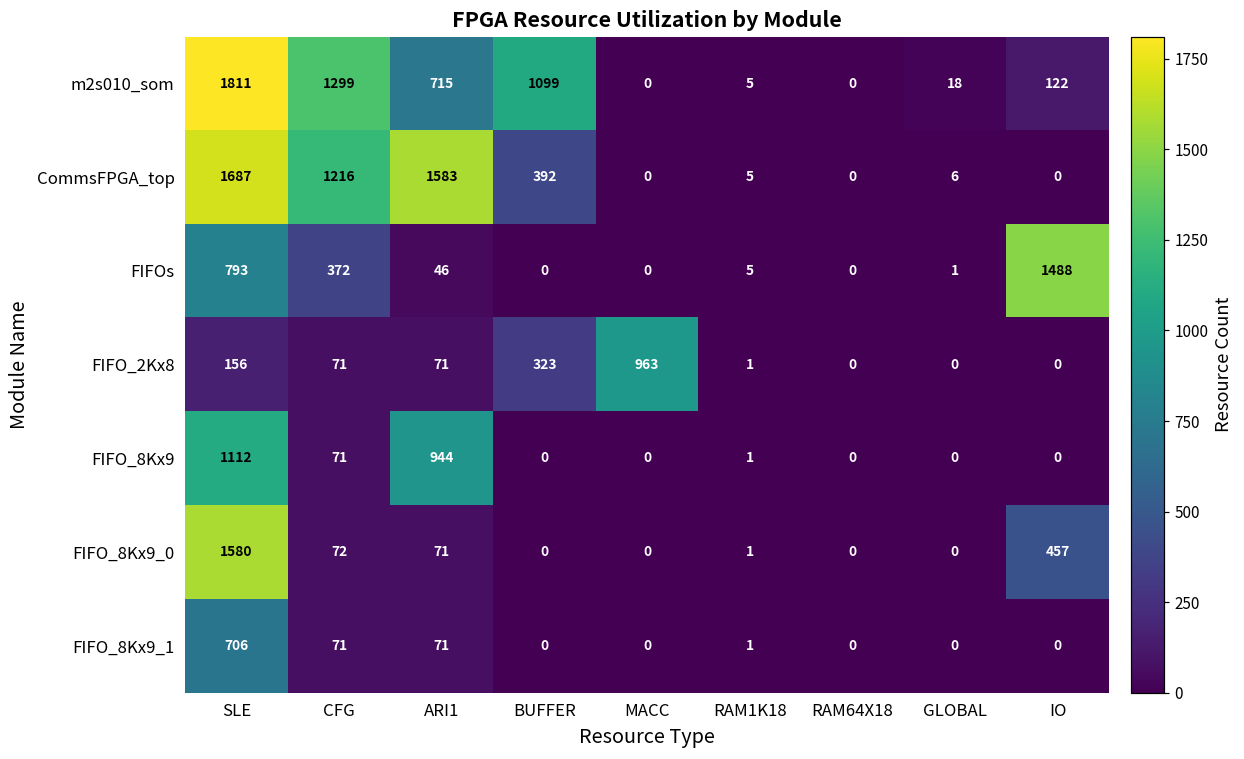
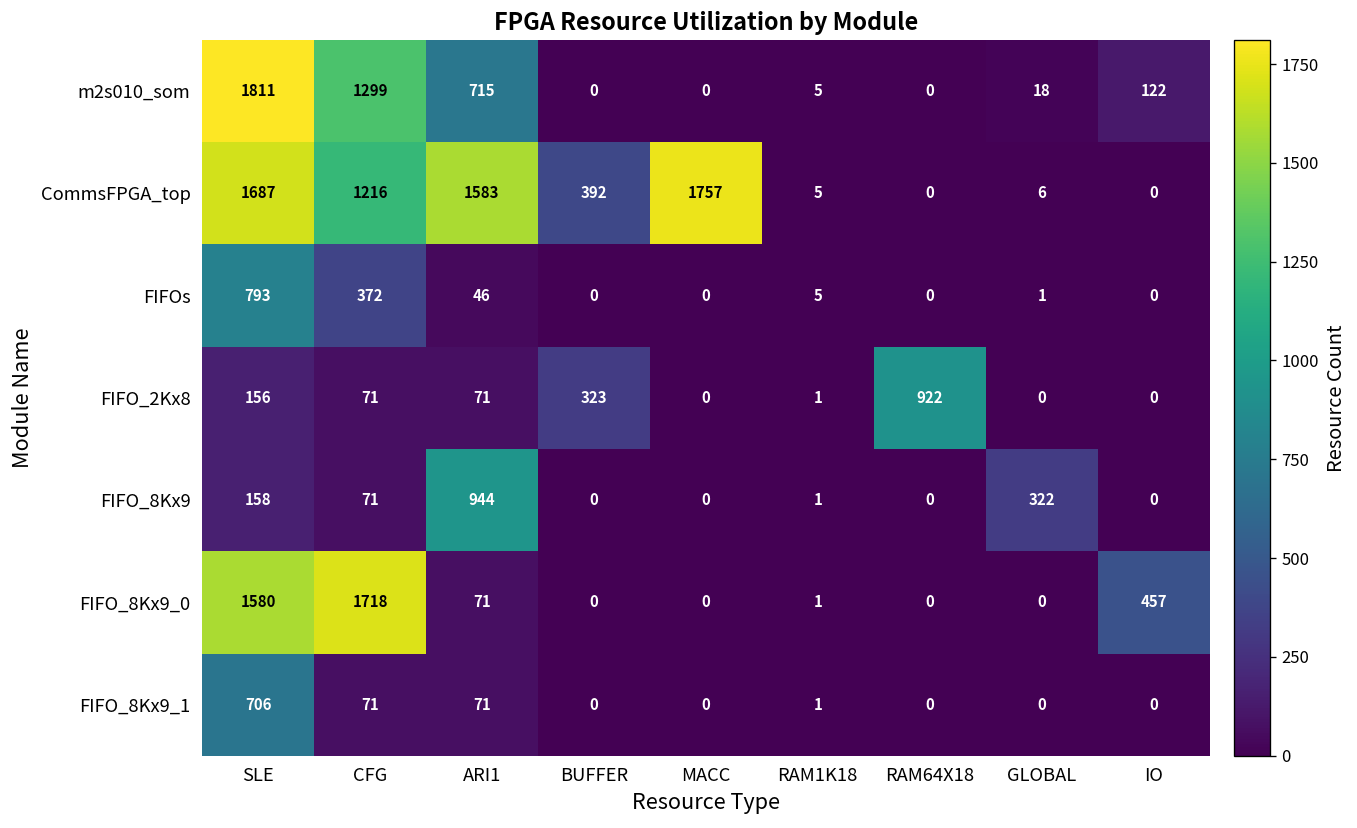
  {
    "m2s010_som": {
      "SLE": 1811,
      "CFG": 1299,
      "ARI1": 715,
-     "BUFFER": 1099,
+     "BUFFER": 0,
      "MACC": 0,
      "RAM1K18": 5,
      "RAM64X18": 0,
      "GLOBAL": 18,
      "IO": 122
    },
    "CommsFPGA_top": {
      "SLE": 1687,
      "CFG": 1216,
      "ARI1": 1583,
      "BUFFER": 392,
-     "MACC": 0,
+     "MACC": 1757,
      "RAM1K18": 5,
      "RAM64X18": 0,
      "GLOBAL": 6,
      "IO": 0
    },
    "FIFOs": {
      "SLE": 793,
      "CFG": 372,
      "ARI1": 46,
      "BUFFER": 0,
      "MACC": 0,
      "RAM1K18": 5,
      "RAM64X18": 0,
      "GLOBAL": 1,
-     "IO": 1488
+     "IO": 0
    },
    "FIFO_2Kx8": {
      "SLE": 156,
      "CFG": 71,
      "ARI1": 71,
      "BUFFER": 323,
-     "MACC": 963,
+     "MACC": 0,
      "RAM1K18": 1,
-     "RAM64X18": 0,
+     "RAM64X18": 922,
      "GLOBAL": 0,
      "IO": 0
    },
    "FIFO_8Kx9": {
-     "SLE": 1112,
+     "SLE": 158,
      "CFG": 71,
      "ARI1": 944,
      "BUFFER": 0,
      "MACC": 0,
      "RAM1K18": 1,
      "RAM64X18": 0,
-     "GLOBAL": 0,
+     "GLOBAL": 322,
      "IO": 0
    },
    "FIFO_8Kx9_0": {
      "SLE": 1580,
-     "CFG": 72,
+     "CFG": 1718,
      "ARI1": 71,
      "BUFFER": 0,
      "MACC": 0,
      "RAM1K18": 1,
      "RAM64X18": 0,
      "GLOBAL": 0,
      "IO": 457
    },
    "FIFO_8Kx9_1": {
      "SLE": 706,
      "CFG": 71,
      "ARI1": 71,
      "BUFFER": 0,
      "MACC": 0,
      "RAM1K18": 1,
      "RAM64X18": 0,
      "GLOBAL": 0,
      "IO": 0
    }
  }
